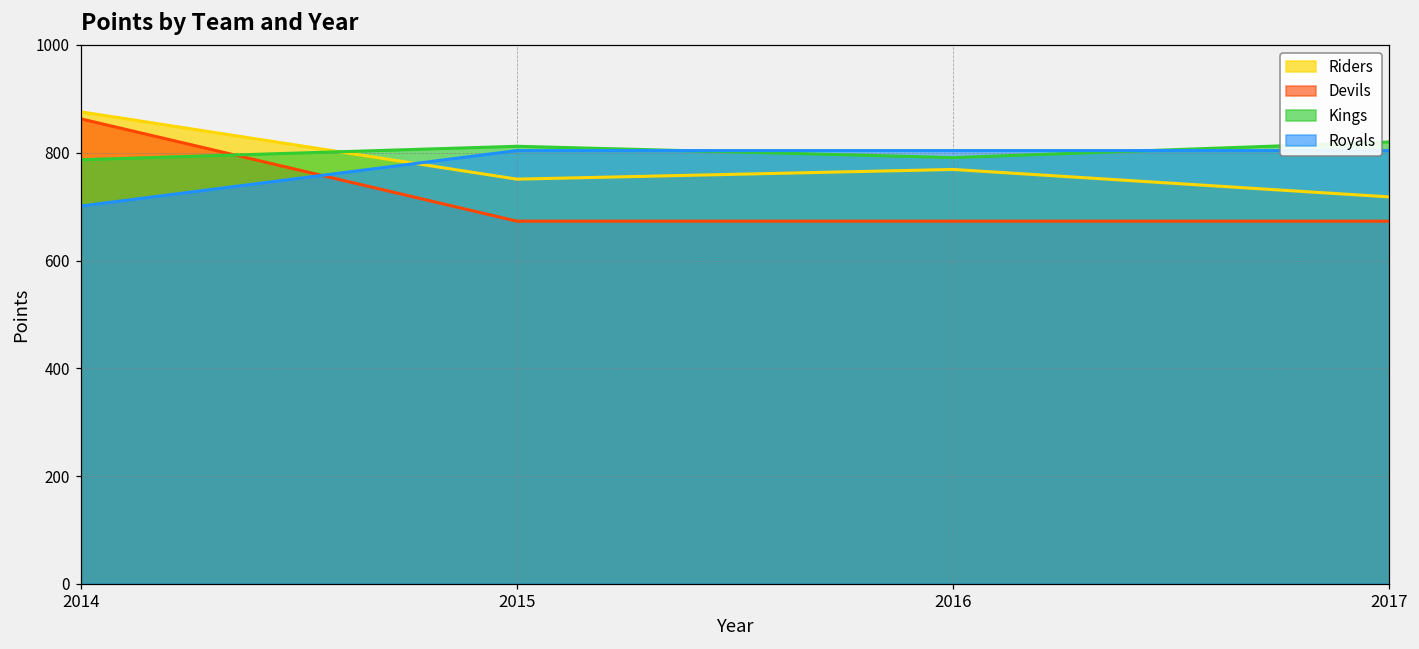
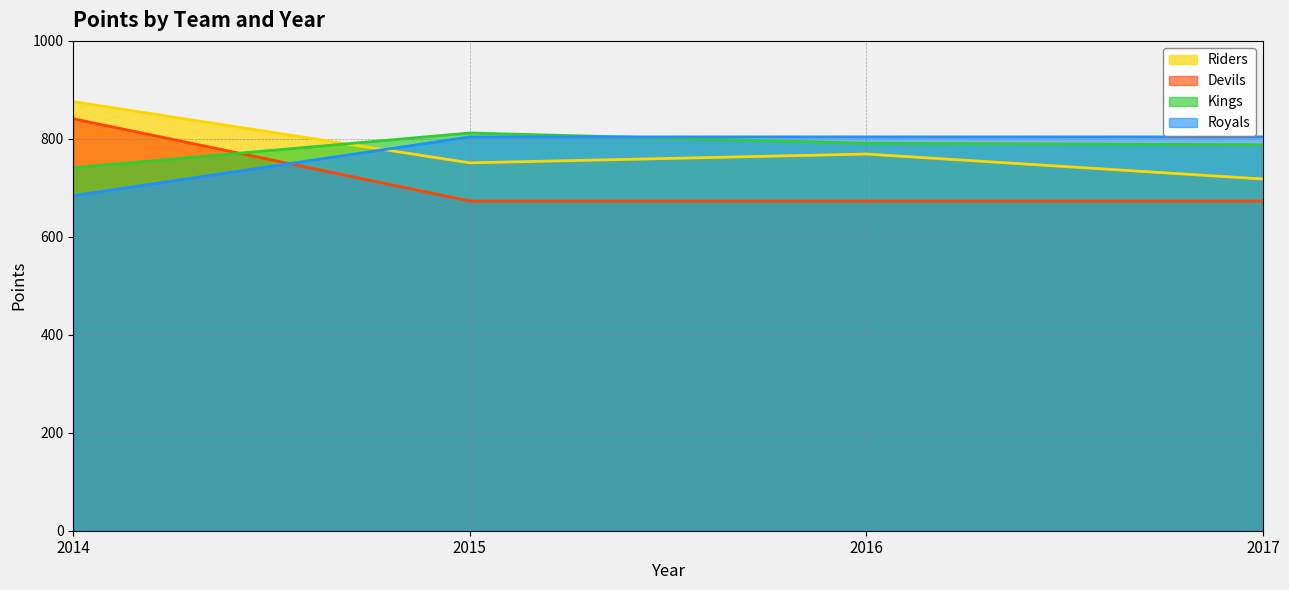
  {
    "Riders": {
      "2014": 880,
      "2015": 750,
      "2016": 770,
      "2017": 720
    },
    "Devils": {
-     "2014": 860,
+     "2014": 840,
      "2015": 670,
      "2016": 670,
      "2017": 670
    },
    "Kings": {
-     "2014": 790,
+     "2014": 740,
      "2015": 810,
      "2016": 790,
-     "2017": 820
+     "2017": 790
    },
    "Royals": {
-     "2014": 700,
+     "2014": 680,
      "2015": 800,
      "2016": 800,
      "2017": 800
    }
  }
